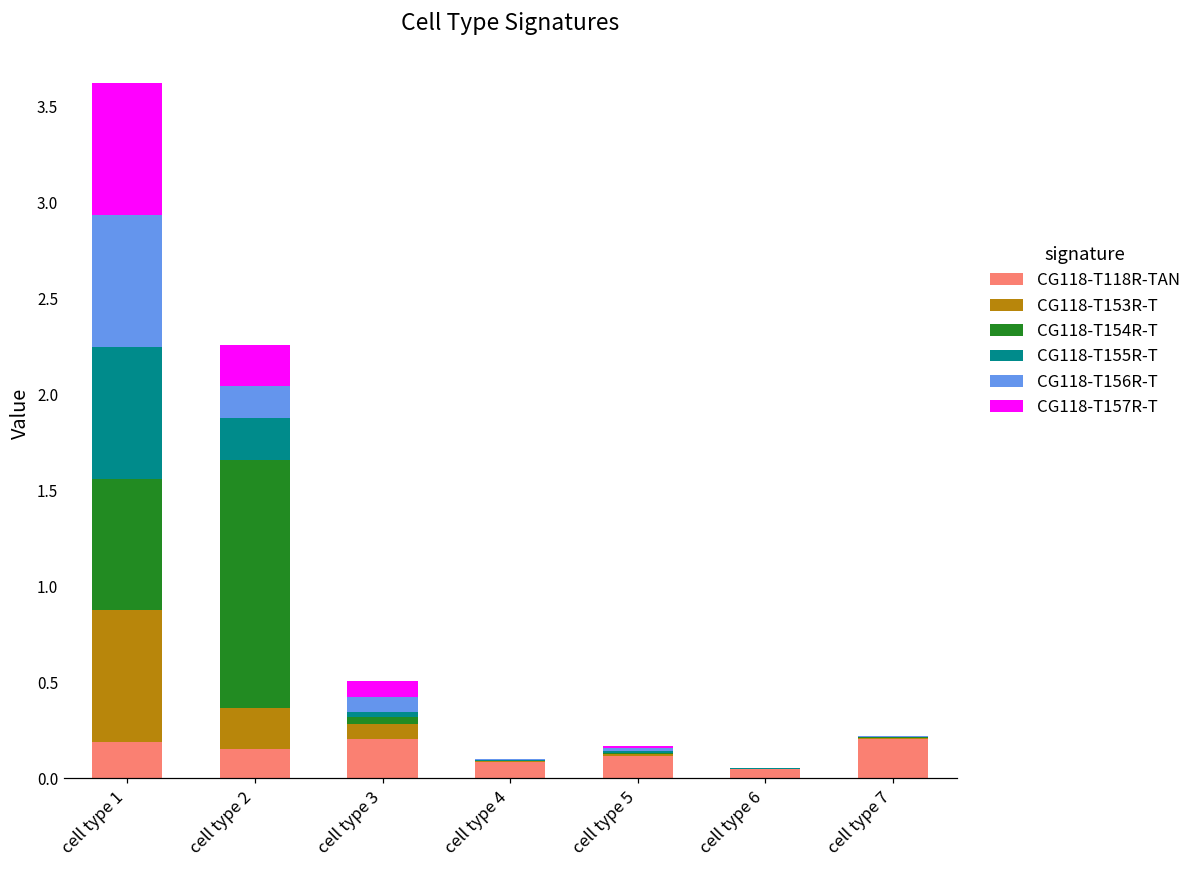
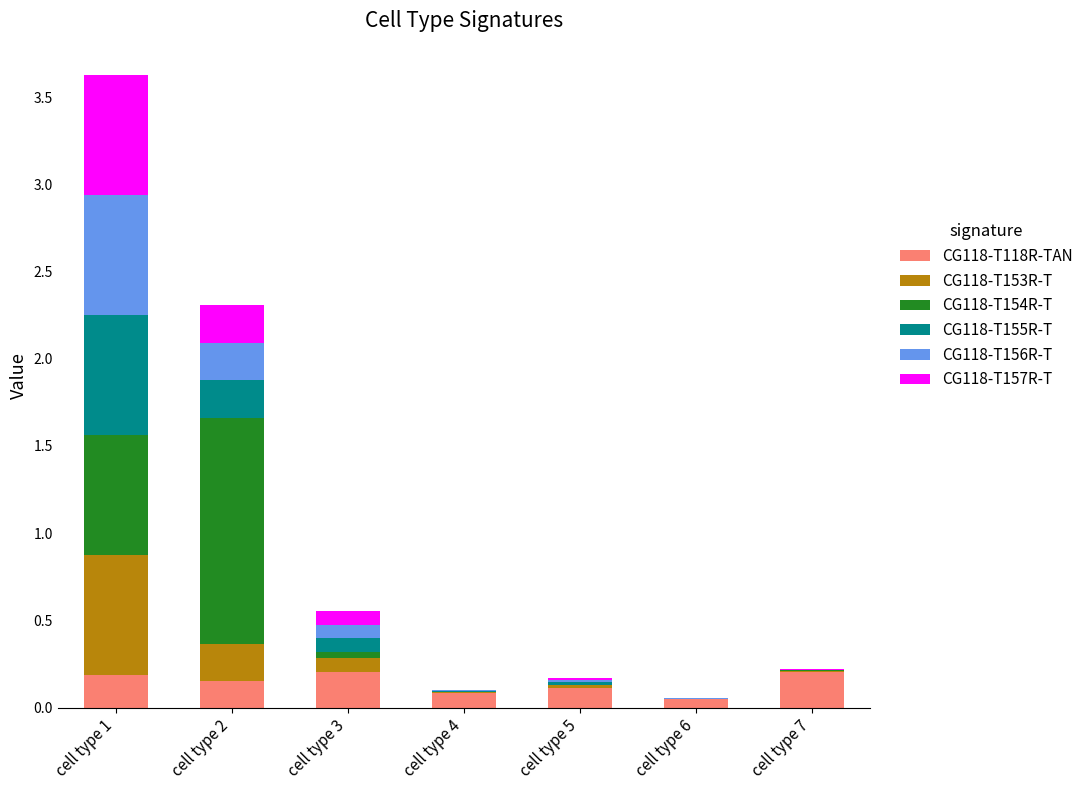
  {
    "CG118-T118R-TAN": {
      "cell type 1": 0.19,
      "cell type 2": 0.15,
      "cell type 3": 0.21,
      "cell type 4": 0.09,
      "cell type 5": 0.12,
      "cell type 6": 0.05,
      "cell type 7": 0.21
    },
    "CG118-T153R-T": {
      "cell type 1": 0.69,
      "cell type 2": 0.21,
      "cell type 3": 0.08
    },
    "CG118-T154R-T": {
      "cell type 1": 0.69,
      "cell type 2": 1.29,
      "cell type 3": 0.03
    },
    "CG118-T155R-T": {
      "cell type 1": 0.69,
      "cell type 2": 0.21,
-     "cell type 3": 0.03
+     "cell type 3": 0.08
    },
    "CG118-T156R-T": {
      "cell type 1": 0.69,
-     "cell type 2": 0.17,
+     "cell type 2": 0.21,
      "cell type 3": 0.08
    },
    "CG118-T157R-T": {
      "cell type 1": 0.69,
      "cell type 2": 0.21,
      "cell type 3": 0.08
    }
  }
